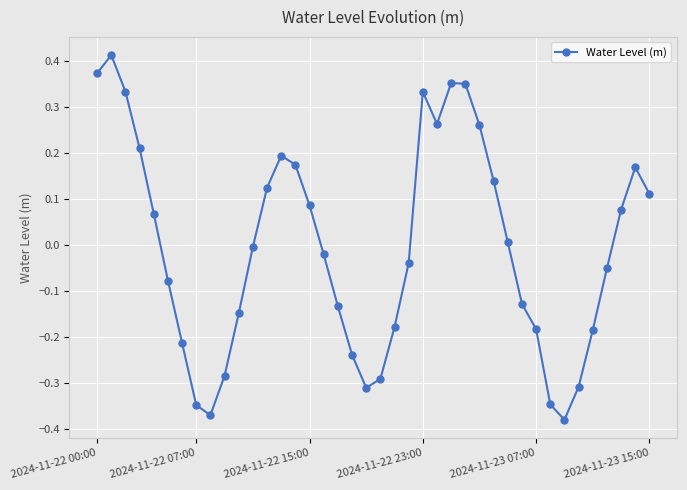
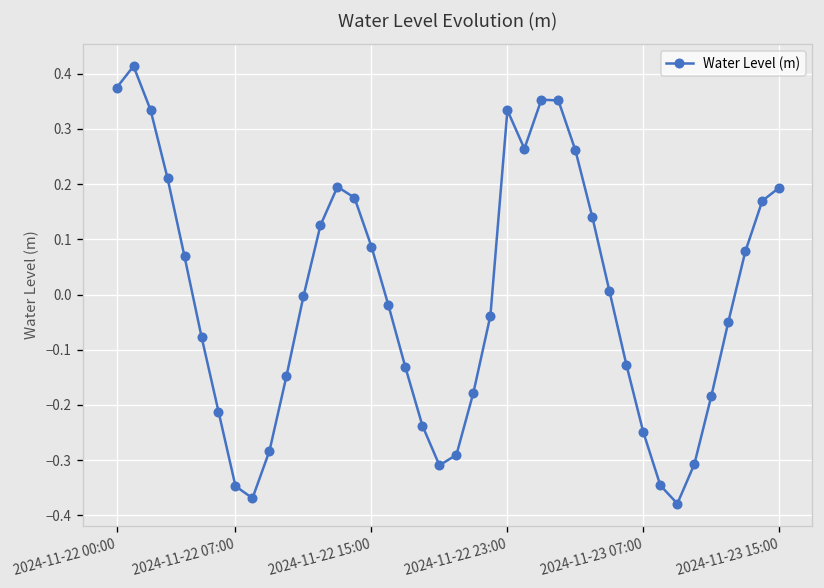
  {
    "2024-11-22 00:00": 0.37,
    "2024-11-22 07:00": -0.35,
    "2024-11-22 15:00": 0.09,
    "2024-11-22 23:00": 0.33,
-   "2024-11-23 07:00": -0.18,
-   "2024-11-23 15:00": 0.11
+   "2024-11-23 07:00": -0.25,
+   "2024-11-23 15:00": 0.19
  }
